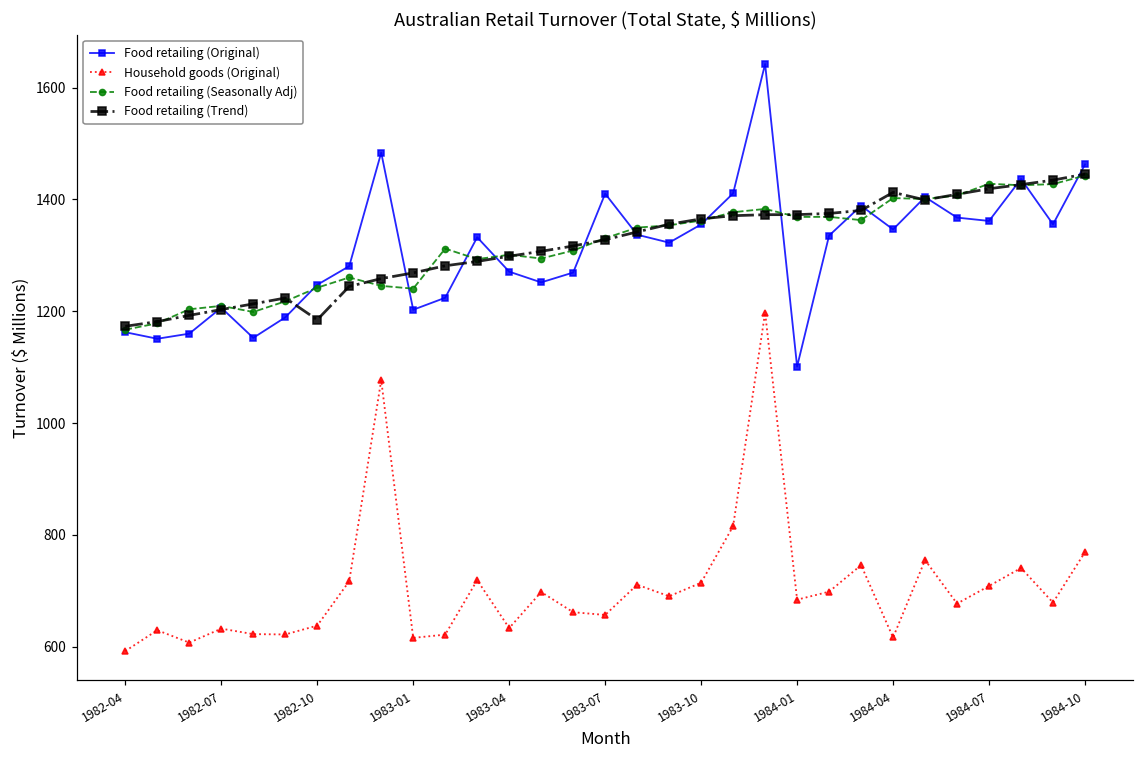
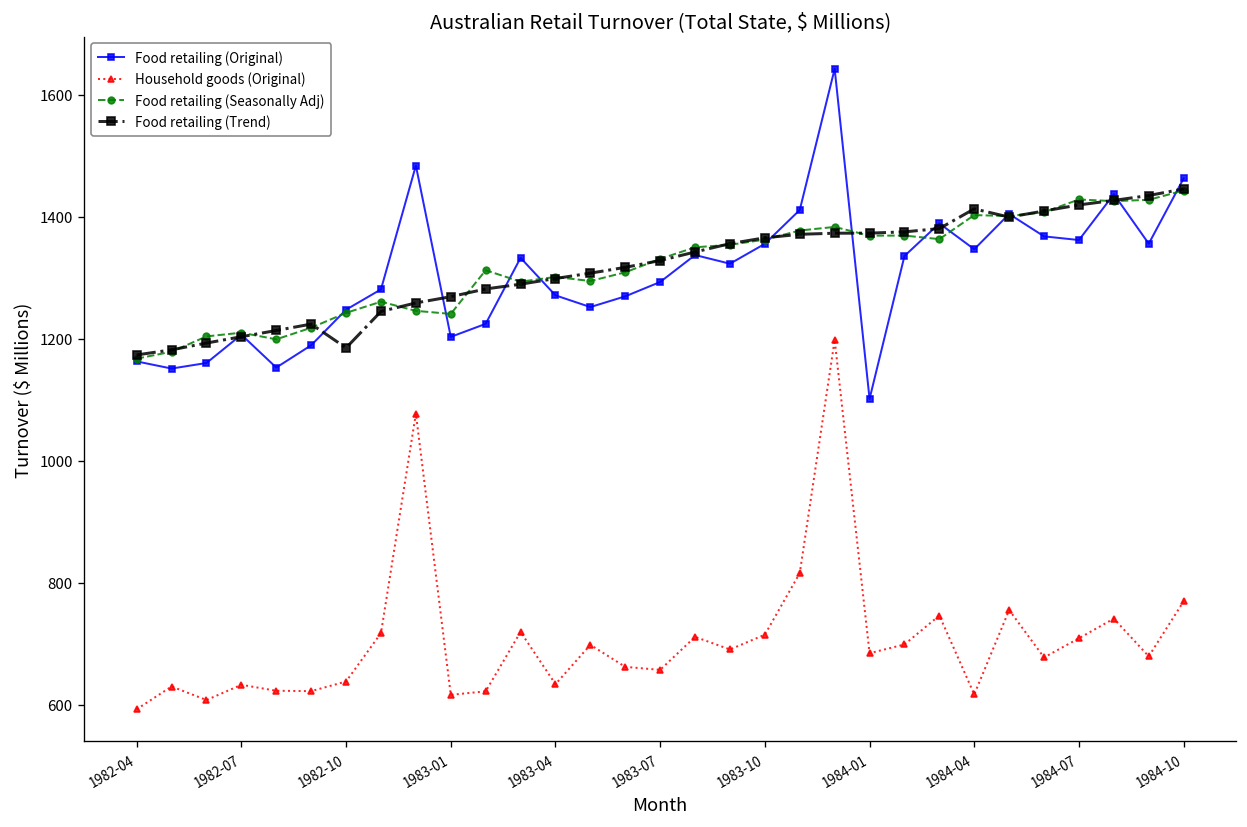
  {
    "Food retailing (Original)": {
      "1982-10": 1250,
      "1983-01": 1200,
      "1983-04": 1270,
-     "1983-07": 1410,
+     "1983-07": 1290,
      "1983-10": 1360,
      "1984-01": 1100,
      "1984-04": 1350,
      "1984-07": 1360,
      "1984-10": 1460
    },
    "Household goods (Original)": {
      "1982-04": 590,
      "1982-07": 630,
      "1982-10": 640,
      "1983-01": 620,
      "1983-04": 630,
      "1983-07": 660,
      "1983-10": 710,
      "1984-01": 680,
      "1984-04": 620,
      "1984-07": 710,
      "1984-10": 770
    },
    "Food retailing (Seasonally Adj)": {
      "1982-10": 1240,
      "1983-01": 1240,
      "1984-04": 1400,
      "1984-07": 1430
    },
    "Food retailing (Trend)": {
      "1982-04": 1170,
      "1982-10": 1180,
      "1983-01": 1270,
      "1984-04": 1410,
      "1984-07": 1420
    }
  }
